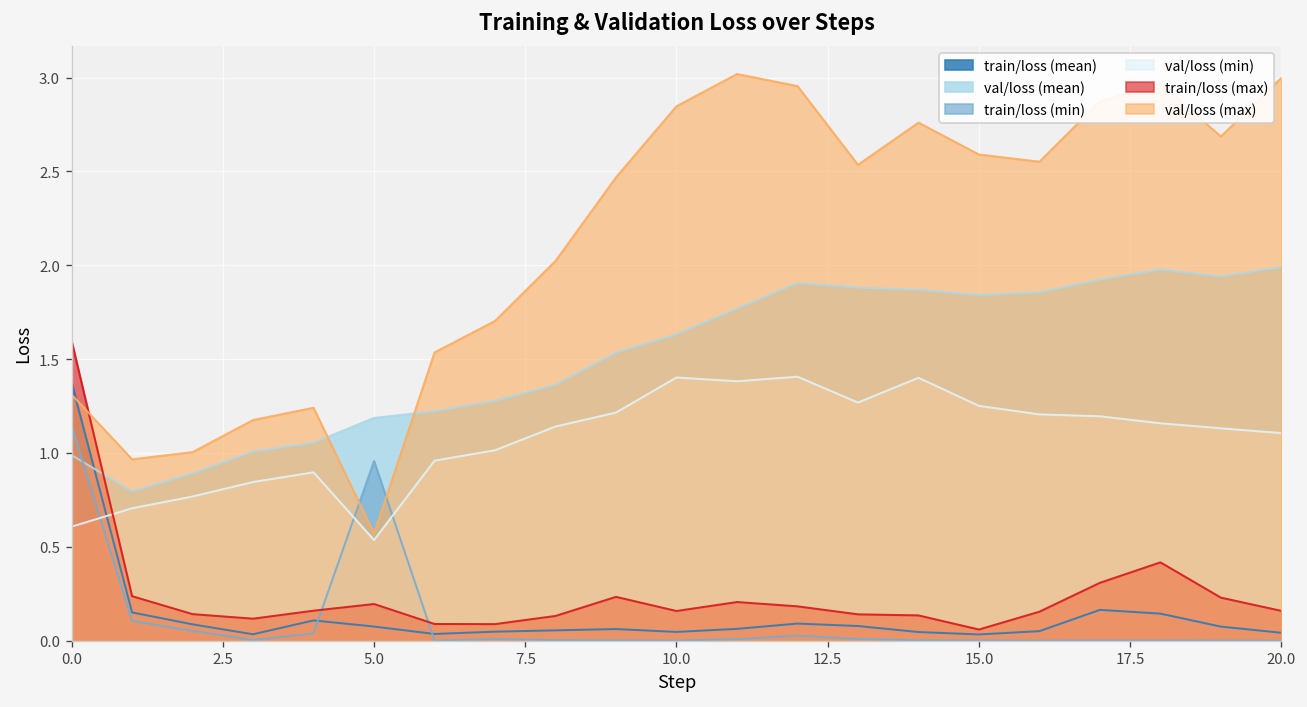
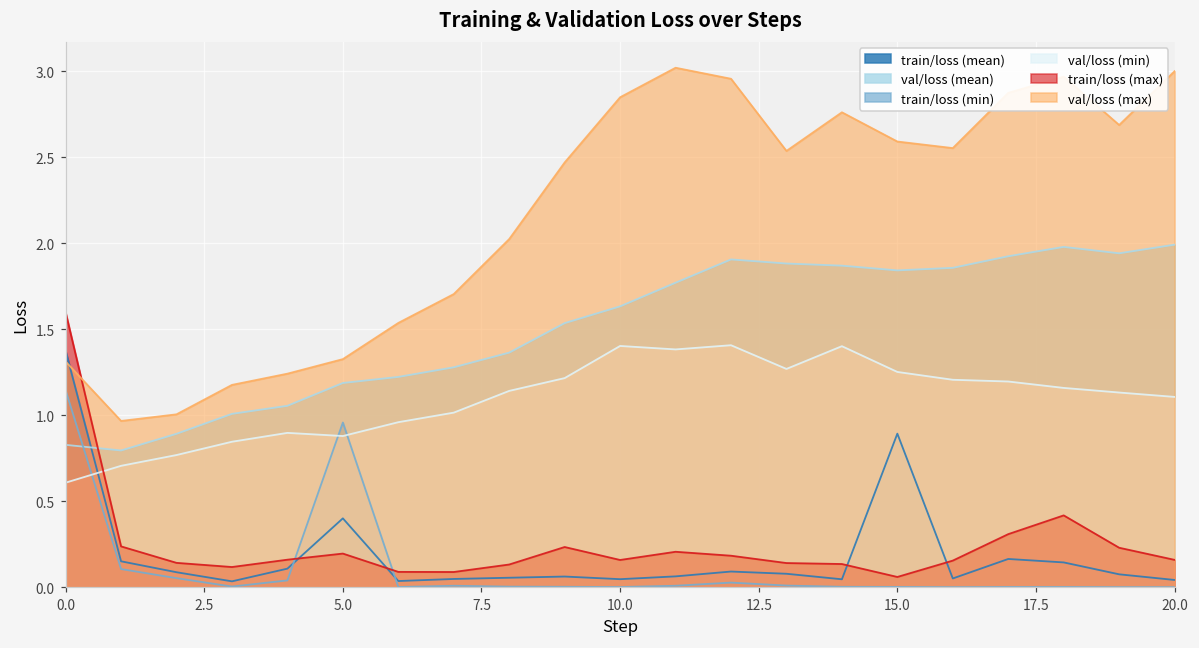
  {
    "train/loss (mean)": {
      "0.0": 1.37,
-     "5.0": 0.08,
+     "5.0": 0.40,
      "10.0": 0.05,
-     "15.0": 0.03,
+     "15.0": 0.89,
      "20.0": 0.04
    },
    "val/loss (mean)": {
-     "0.0": 0.99,
+     "0.0": 0.83,
      "5.0": 1.19,
      "10.0": 1.63,
      "15.0": 1.84,
      "20.0": 1.99
    },
    "train/loss (min)": {
      "0.0": 1.14,
      "5.0": 0.96,
      "10.0": 0.00,
      "15.0": 0.00,
      "20.0": 0.00
    },
    "val/loss (min)": {
      "0.0": 0.61,
-     "5.0": 0.54,
+     "5.0": 0.88,
      "10.0": 1.40,
      "15.0": 1.25,
      "20.0": 1.11
    },
    "train/loss (max)": {
      "0.0": 1.60,
      "5.0": 0.20,
      "10.0": 0.16,
      "15.0": 0.06,
      "20.0": 0.16
    },
    "val/loss (max)": {
      "0.0": 1.31,
-     "5.0": 0.57,
+     "5.0": 1.33,
      "10.0": 2.85,
      "15.0": 2.59,
      "20.0": 3.00
    }
  }
